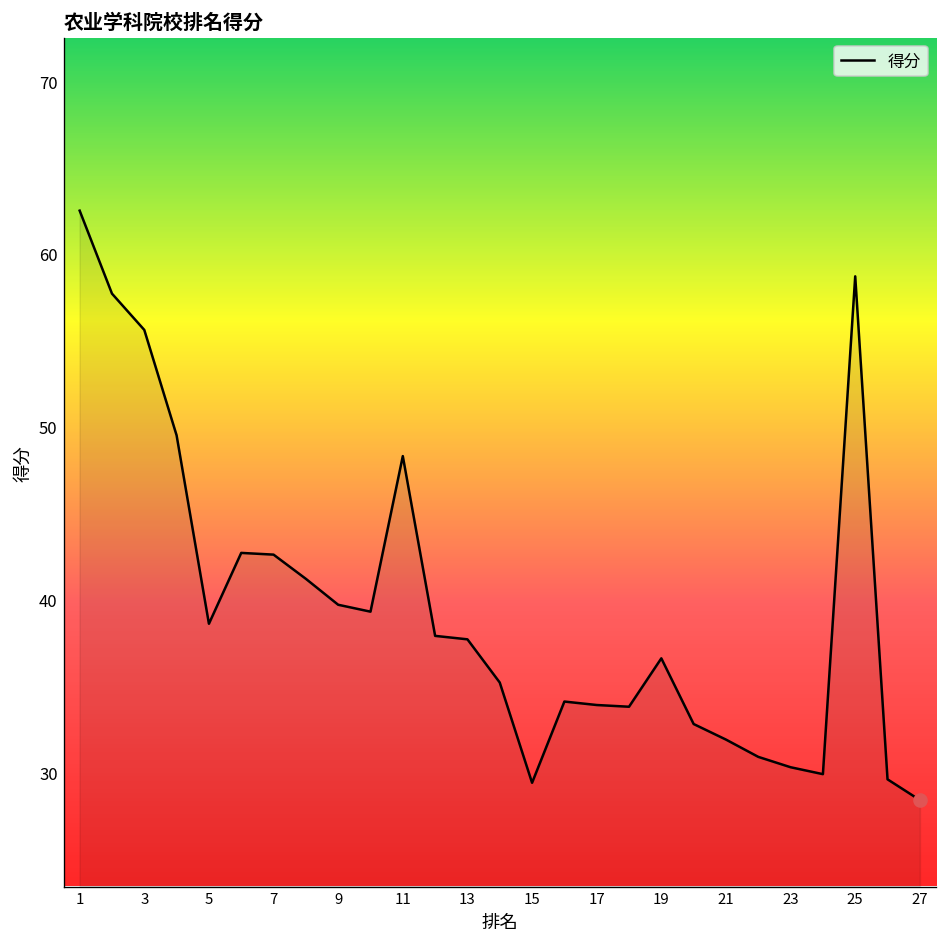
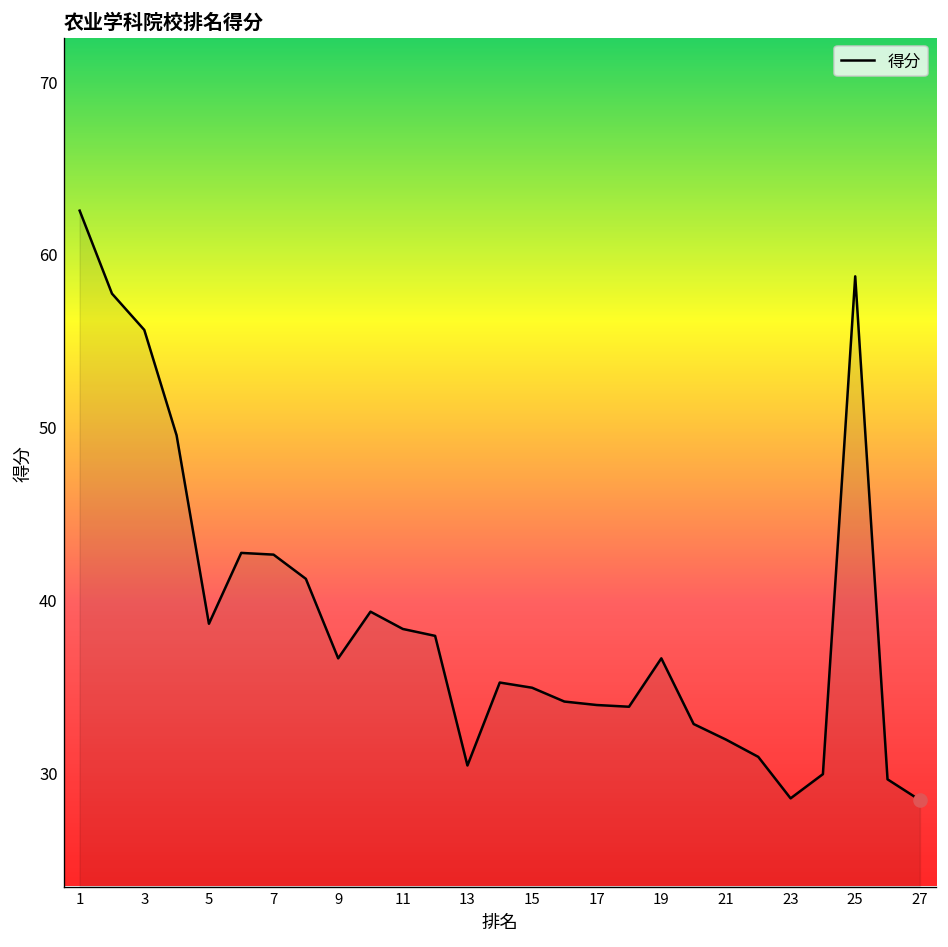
  {
    "得分": {
      "1": 62.5,
      "3": 55.6,
      "5": 38.6,
      "7": 42.6,
-     "9": 39.7,
-     "11": 48.3,
-     "13": 37.7,
-     "15": 29.4,
+     "9": 36.6,
+     "11": 38.3,
+     "13": 30.4,
+     "15": 34.9,
      "17": 33.9,
      "19": 36.6,
      "21": 31.9,
-     "23": 30.3,
+     "23": 28.5,
      "25": 58.7
    }
  }
